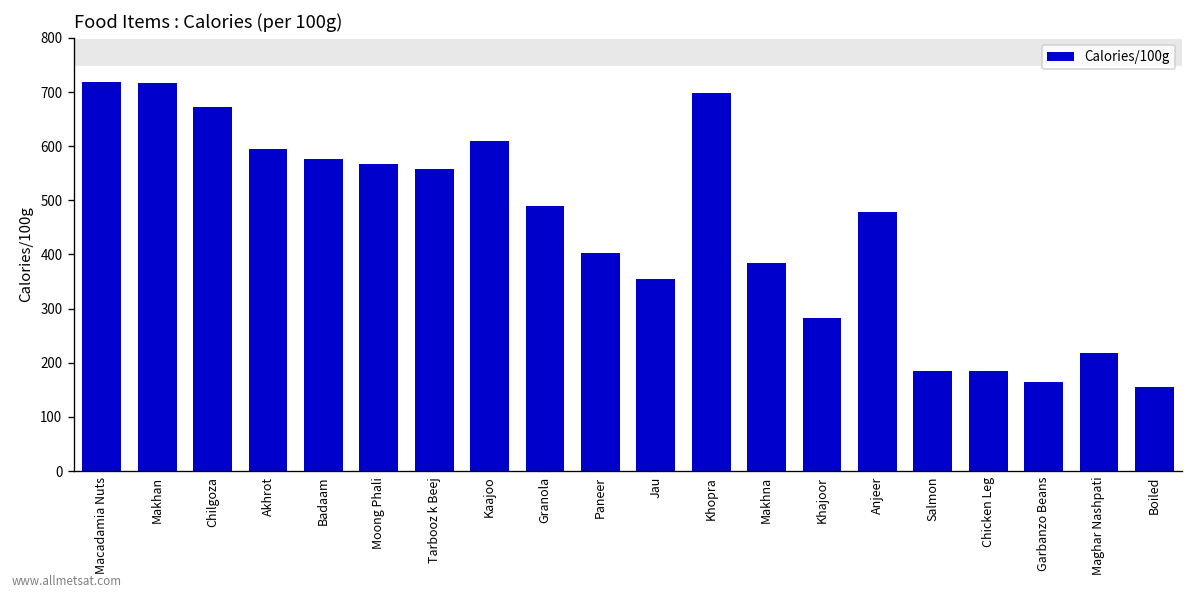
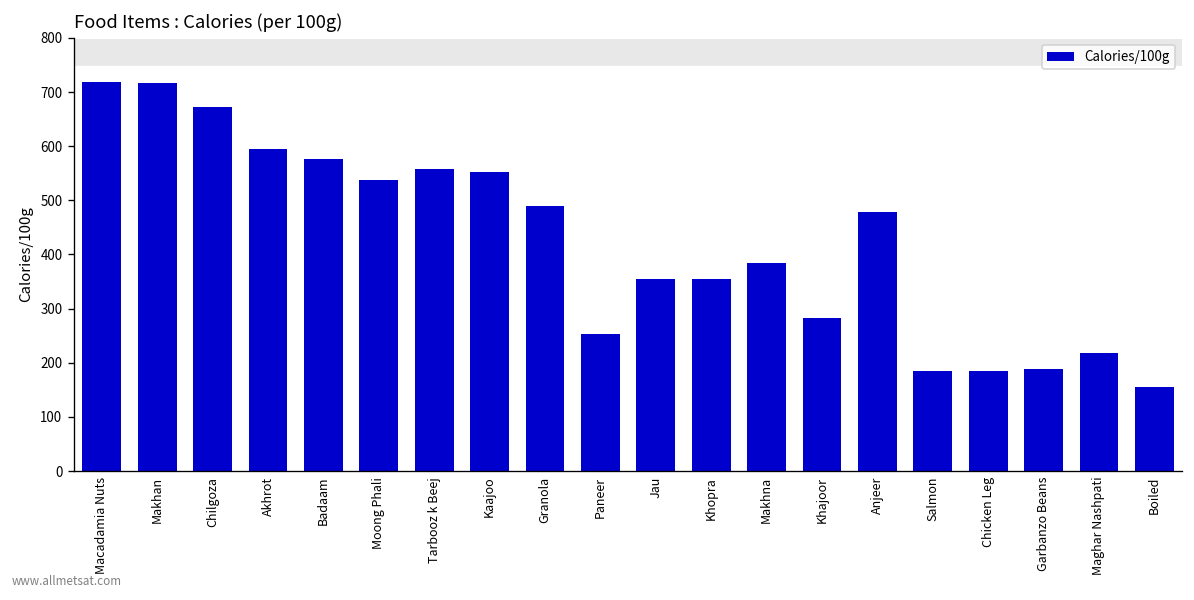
  {
    "Macadamia Nuts": 720,
    "Makhan": 720,
    "Chilgoza": 670,
    "Akhrot": 600,
    "Badaam": 580,
-   "Moong Phali": 570,
+   "Moong Phali": 540,
    "Tarbooz k Beej": 560,
-   "Kaajoo": 610,
+   "Kaajoo": 550,
    "Granola": 490,
-   "Paneer": 400,
+   "Paneer": 250,
    "Jau": 350,
-   "Khopra": 700,
+   "Khopra": 350,
    "Makhna": 390,
    "Khajoor": 280,
    "Anjeer": 480,
    "Salmon": 190,
    "Chicken Leg": 180,
-   "Garbanzo Beans": 160,
+   "Garbanzo Beans": 190,
    "Maghar Nashpati": 220,
    "Boiled": 160
  }
